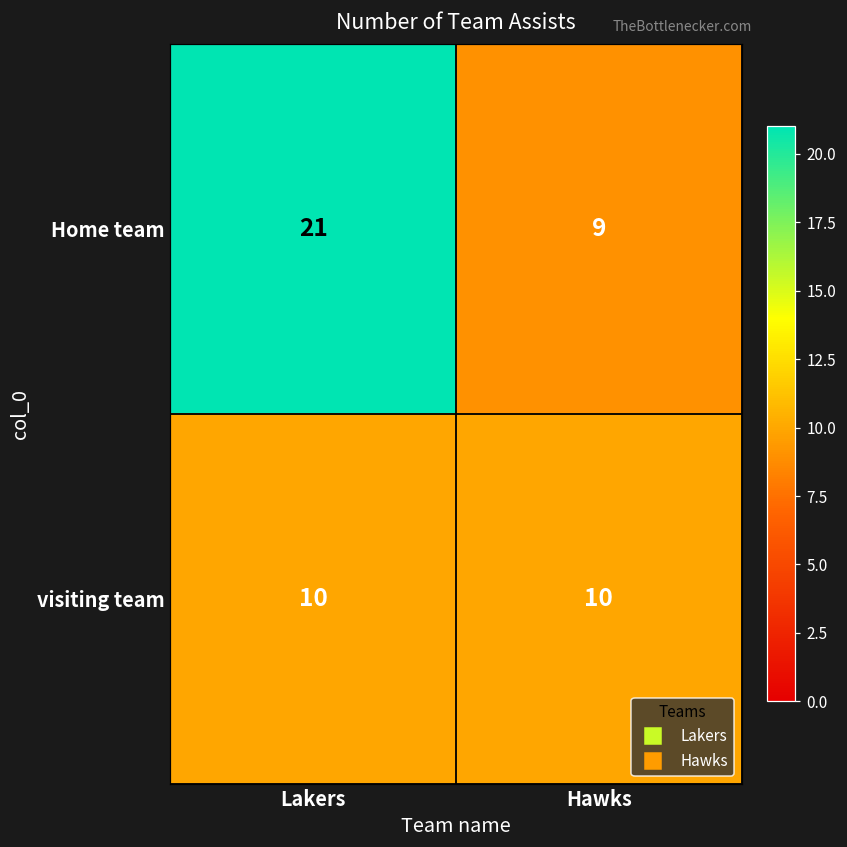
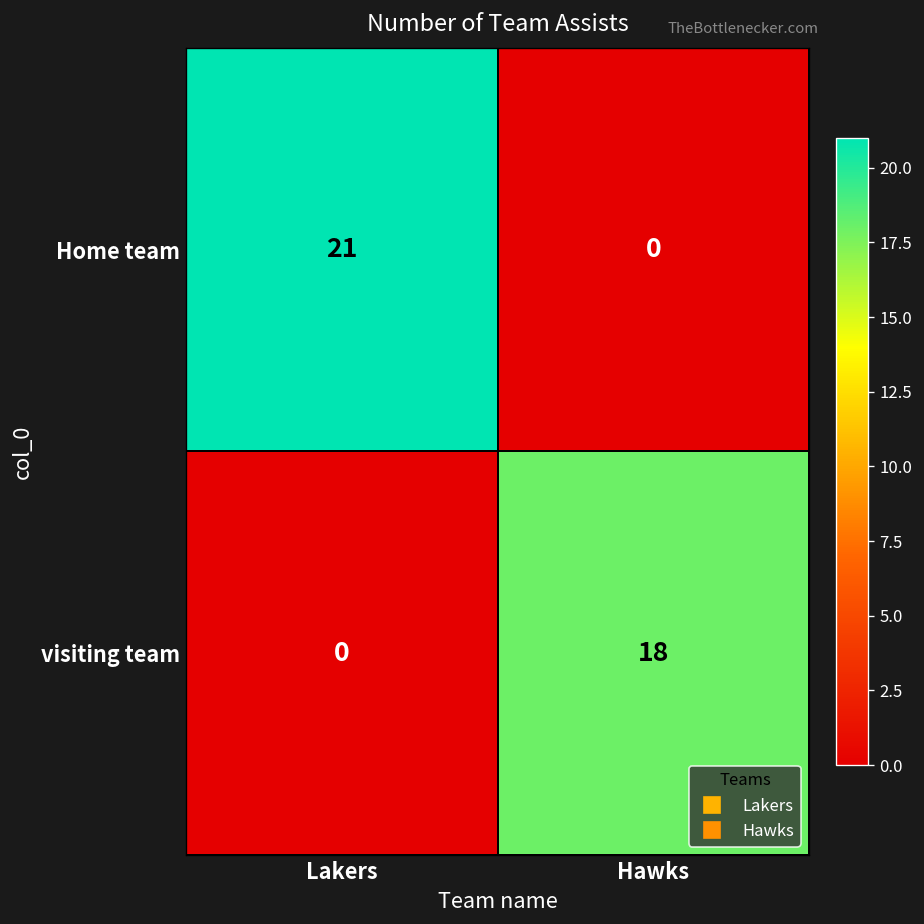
  {
    "Home team": {
      "Lakers": 21,
-     "Hawks": 9
+     "Hawks": 0
    },
    "visiting team": {
-     "Lakers": 10,
-     "Hawks": 10
+     "Lakers": 0,
+     "Hawks": 18
    }
  }
